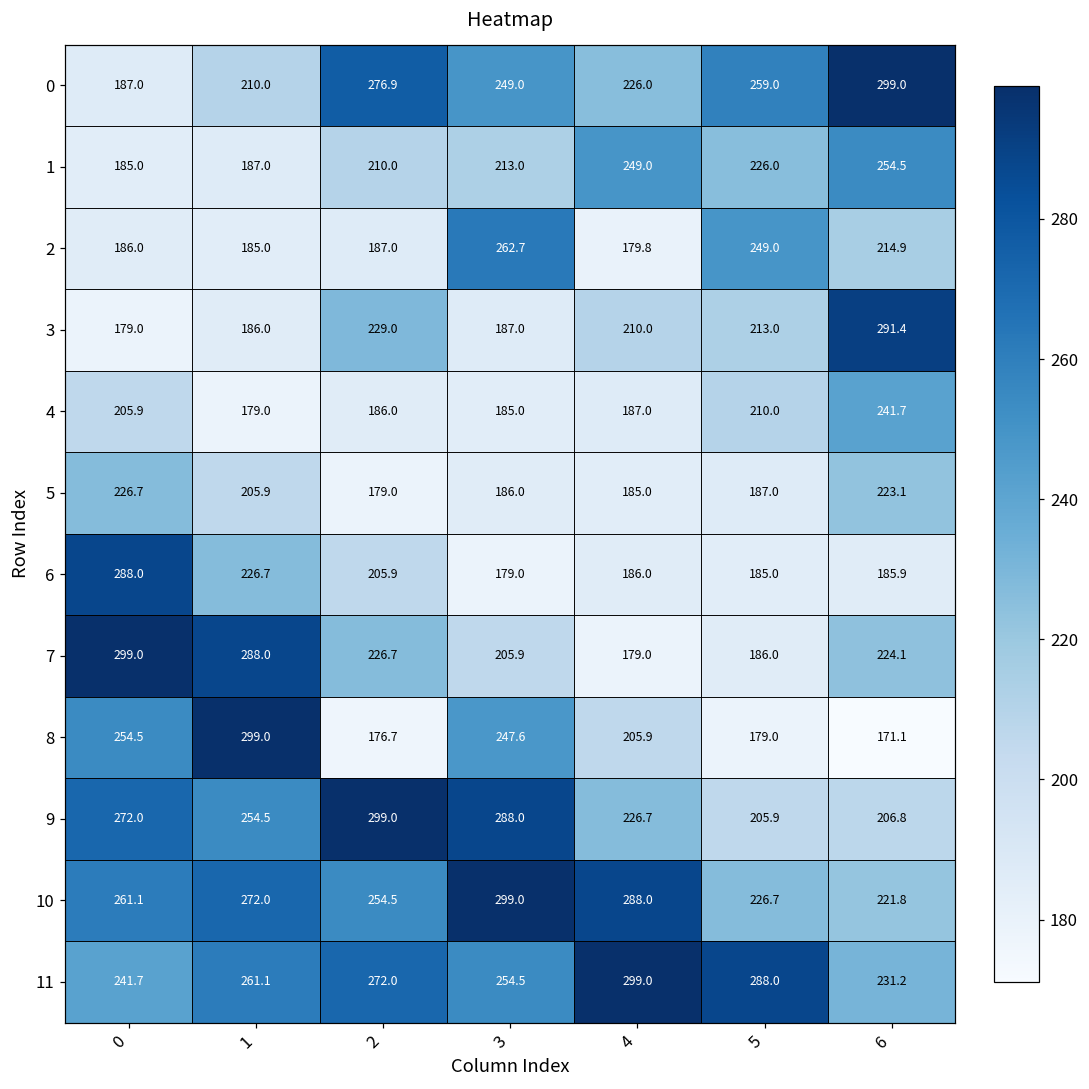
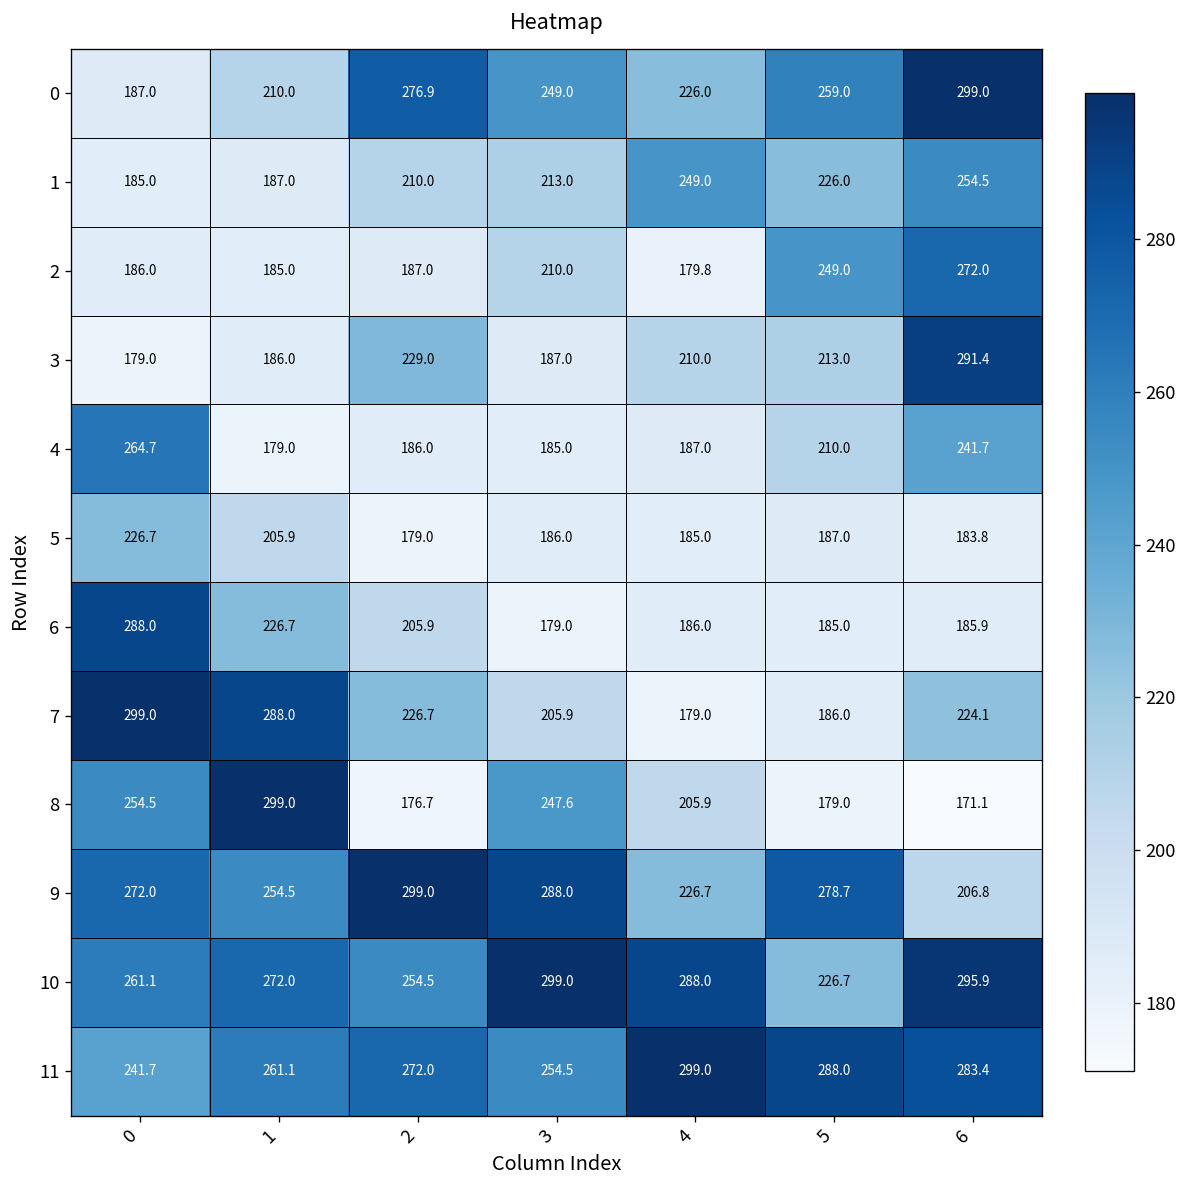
  {
    "0": {
      "0": 187.0,
      "1": 210.0,
      "2": 276.9,
      "3": 249.0,
      "4": 226.0,
      "5": 259.0,
      "6": 299.0
    },
    "1": {
      "0": 185.0,
      "1": 187.0,
      "2": 210.0,
      "3": 213.0,
      "4": 249.0,
      "5": 226.0,
      "6": 254.5
    },
    "2": {
      "0": 186.0,
      "1": 185.0,
      "2": 187.0,
-     "3": 262.7,
+     "3": 210.0,
      "4": 179.8,
      "5": 249.0,
-     "6": 214.9
+     "6": 272.0
    },
    "3": {
      "0": 179.0,
      "1": 186.0,
      "2": 229.0,
      "3": 187.0,
      "4": 210.0,
      "5": 213.0,
      "6": 291.4
    },
    "4": {
-     "0": 205.9,
+     "0": 264.7,
      "1": 179.0,
      "2": 186.0,
      "3": 185.0,
      "4": 187.0,
      "5": 210.0,
      "6": 241.7
    },
    "5": {
      "0": 226.7,
      "1": 205.9,
      "2": 179.0,
      "3": 186.0,
      "4": 185.0,
      "5": 187.0,
-     "6": 223.1
+     "6": 183.8
    },
    "6": {
      "0": 288.0,
      "1": 226.7,
      "2": 205.9,
      "3": 179.0,
      "4": 186.0,
      "5": 185.0,
      "6": 185.9
    },
    "7": {
      "0": 299.0,
      "1": 288.0,
      "2": 226.7,
      "3": 205.9,
      "4": 179.0,
      "5": 186.0,
      "6": 224.1
    },
    "8": {
      "0": 254.5,
      "1": 299.0,
      "2": 176.7,
      "3": 247.6,
      "4": 205.9,
      "5": 179.0,
      "6": 171.1
    },
    "9": {
      "0": 272.0,
      "1": 254.5,
      "2": 299.0,
      "3": 288.0,
      "4": 226.7,
-     "5": 205.9,
+     "5": 278.7,
      "6": 206.8
    },
    "10": {
      "0": 261.1,
      "1": 272.0,
      "2": 254.5,
      "3": 299.0,
      "4": 288.0,
      "5": 226.7,
-     "6": 221.8
+     "6": 295.9
    },
    "11": {
      "0": 241.7,
      "1": 261.1,
      "2": 272.0,
      "3": 254.5,
      "4": 299.0,
      "5": 288.0,
-     "6": 231.2
+     "6": 283.4
    }
  }
